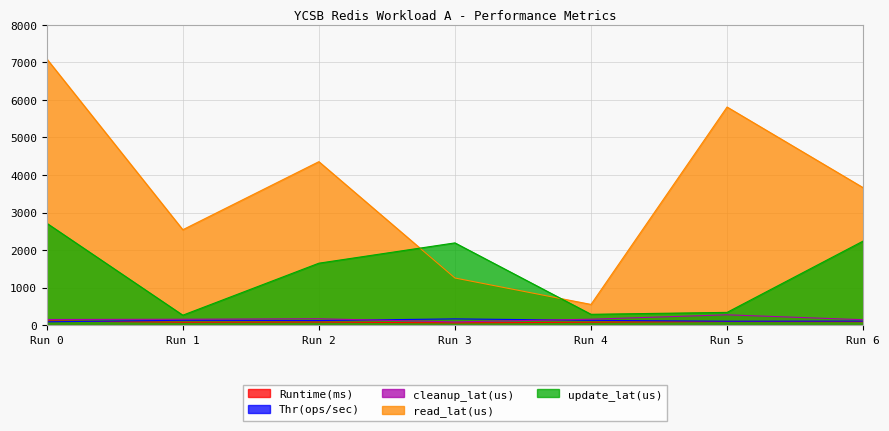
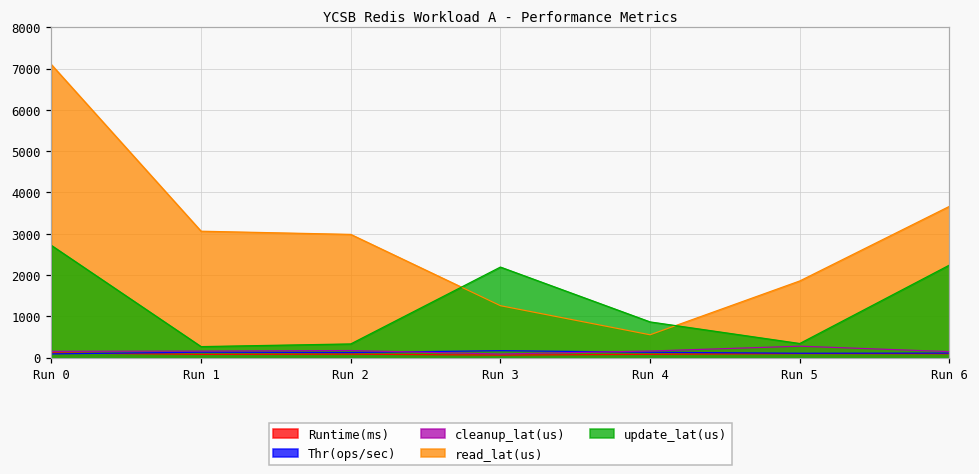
  {
    "Thr(ops/sec)": {
      "Run 3": 200
    },
    "read_lat(us)": {
      "Run 0": 7100,
-     "Run 1": 2500,
-     "Run 2": 4400,
+     "Run 1": 3100,
+     "Run 2": 3000,
      "Run 3": 1300,
      "Run 4": 600,
-     "Run 5": 5800,
+     "Run 5": 1900,
      "Run 6": 3700
    },
    "update_lat(us)": {
      "Run 0": 2700,
      "Run 1": 300,
-     "Run 2": 1700,
+     "Run 2": 300,
      "Run 3": 2200,
-     "Run 4": 300,
+     "Run 4": 900,
      "Run 6": 2200
    }
  }
